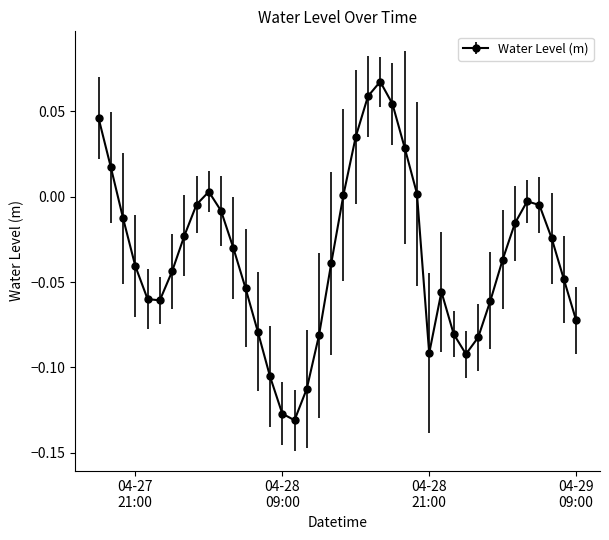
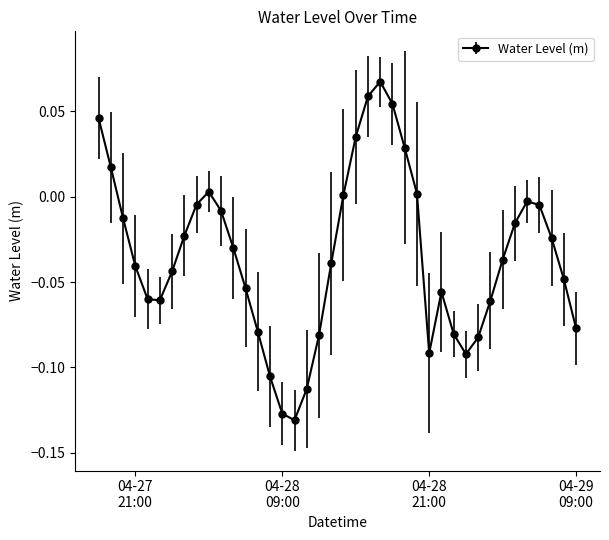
  {
    "04-27 21:00": -0.041,
    "04-28 09:00": -0.127,
    "04-28 21:00": -0.092,
-   "04-29 09:00": -0.072
+   "04-29 09:00": -0.077
  }
